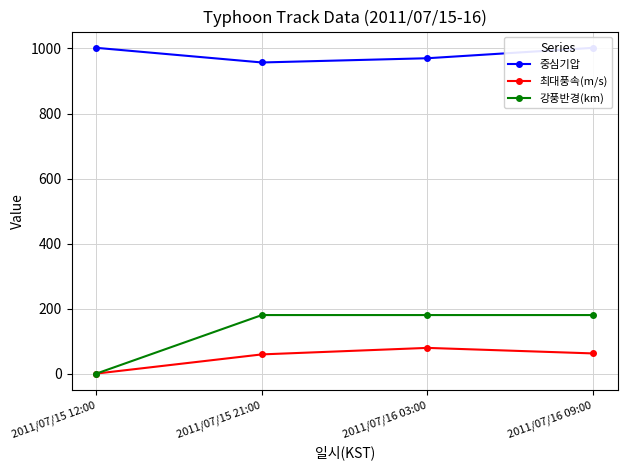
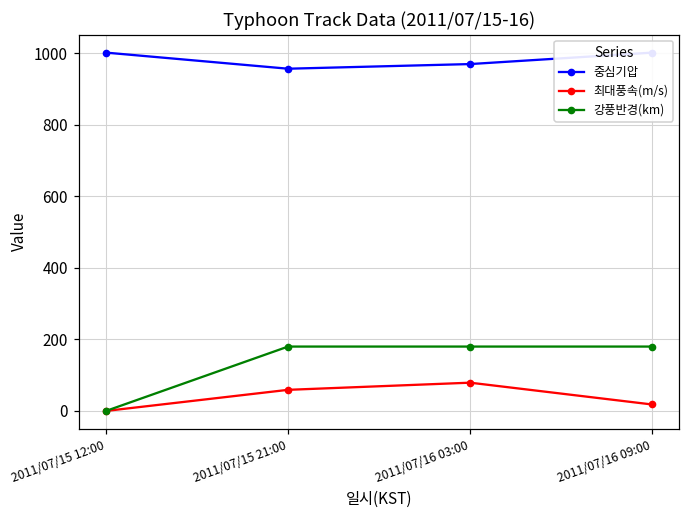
  {
    "중심기압": {
      "2011/07/15 12:00": 1000,
      "2011/07/15 21:00": 960,
      "2011/07/16 03:00": 970
    },
    "최대풍속(m/s)": {
      "2011/07/15 21:00": 60,
      "2011/07/16 03:00": 80,
-     "2011/07/16 09:00": 60
+     "2011/07/16 09:00": 20
    },
    "강풍반경(km)": {
      "2011/07/15 21:00": 180,
      "2011/07/16 03:00": 180,
      "2011/07/16 09:00": 180
    }
  }
